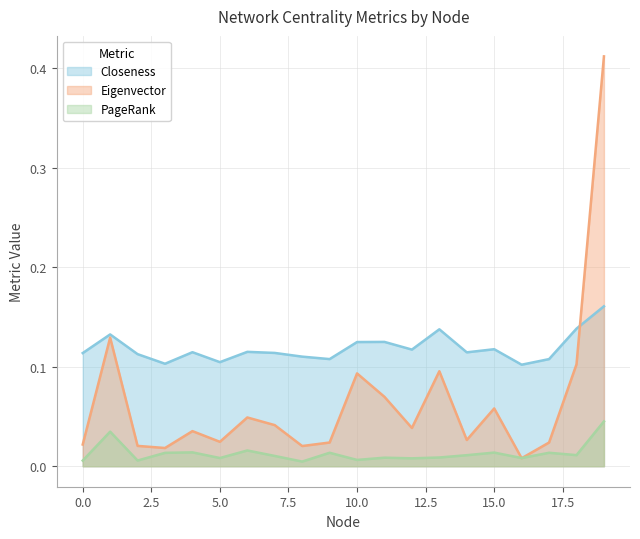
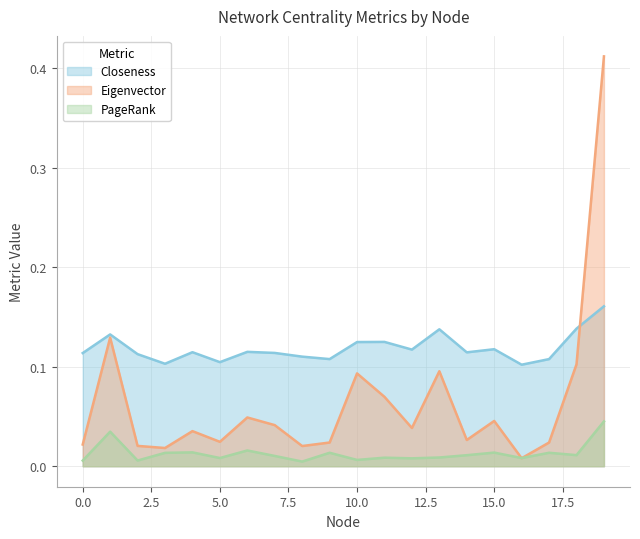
  {
    "Eigenvector": {
      "0.0": 0.02,
      "5.0": 0.02,
      "10.0": 0.09,
-     "15.0": 0.06
+     "15.0": 0.05
    }
  }
